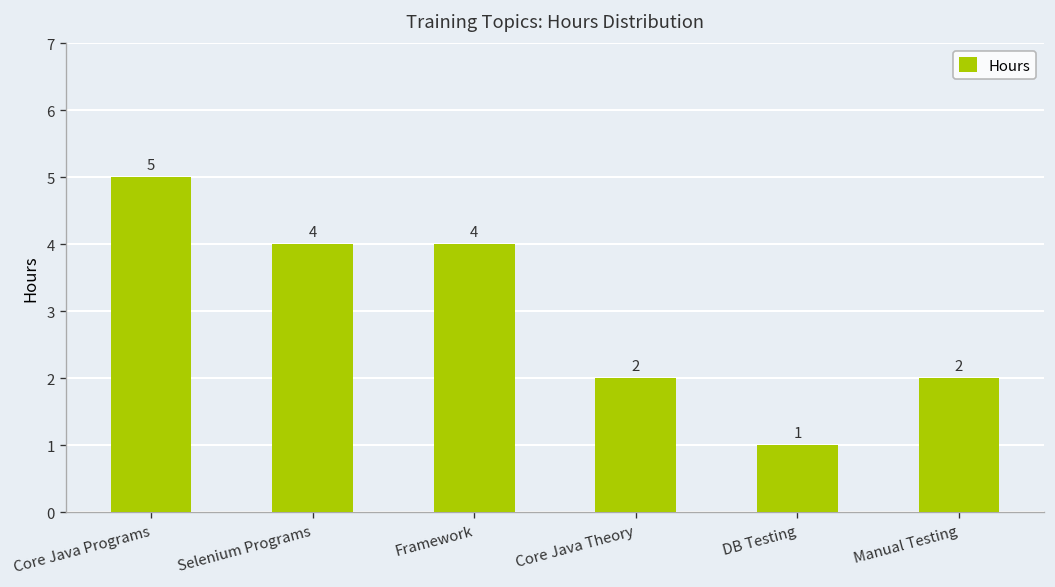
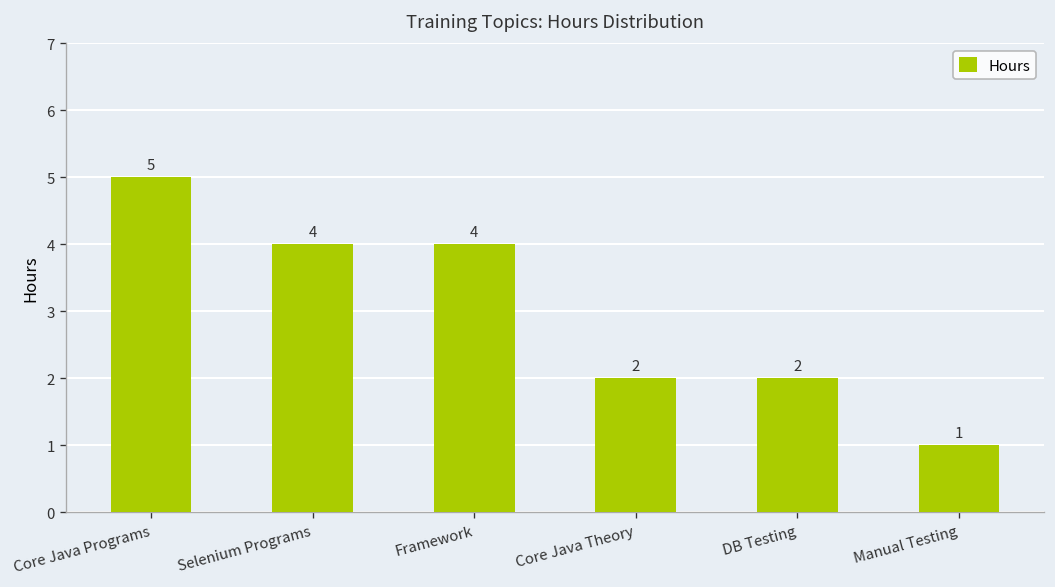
  {
    "Core Java Programs": 5,
    "Selenium Programs": 4,
    "Framework": 4,
    "Core Java Theory": 2,
-   "DB Testing": 1,
-   "Manual Testing": 2
+   "DB Testing": 2,
+   "Manual Testing": 1
  }
